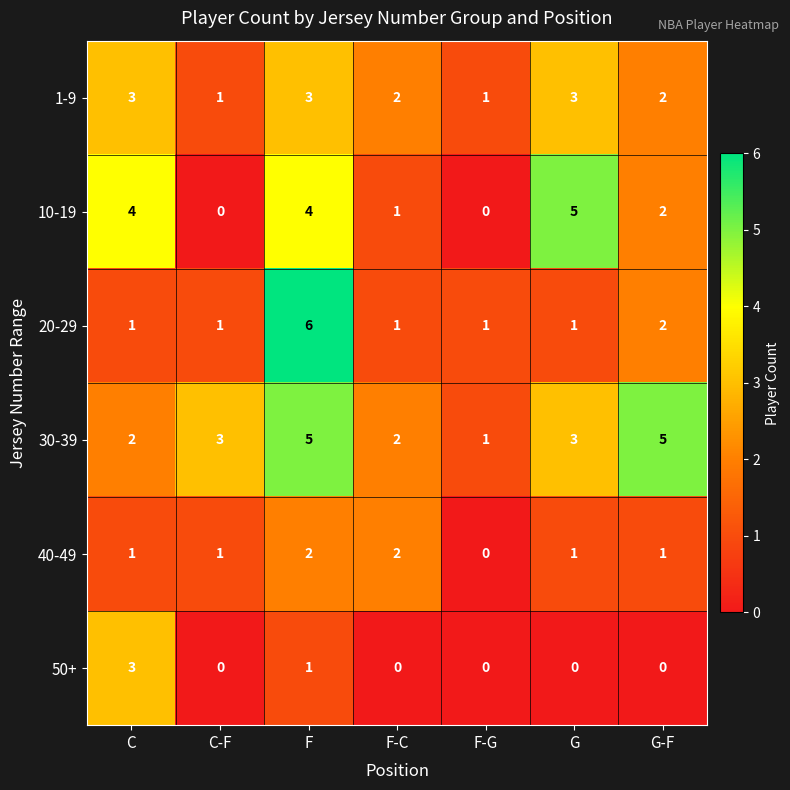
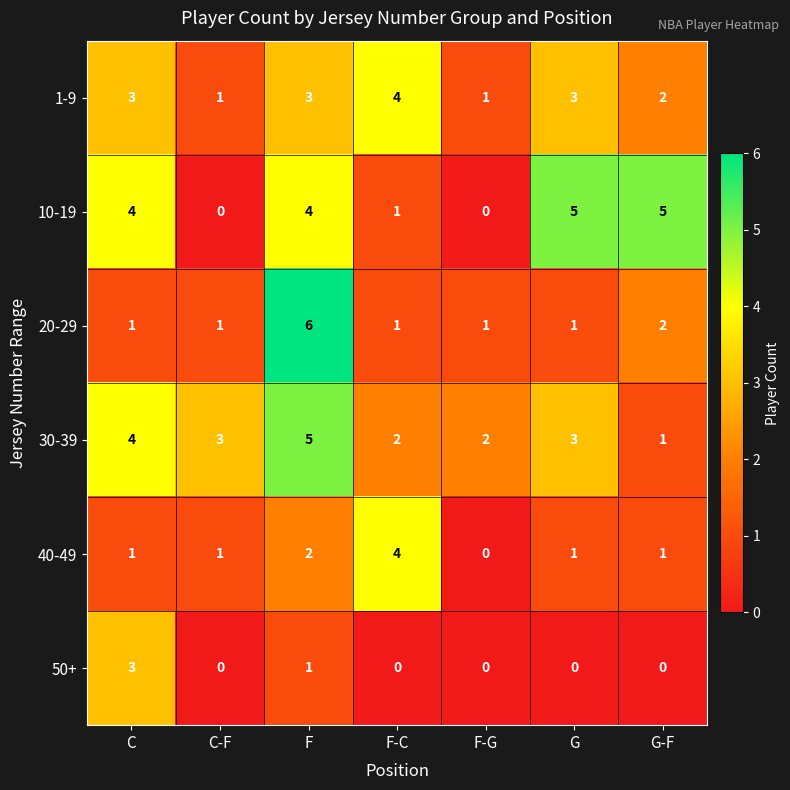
  {
    "1-9": {
      "C": 3,
      "C-F": 1,
      "F": 3,
-     "F-C": 2,
+     "F-C": 4,
      "F-G": 1,
      "G": 3,
      "G-F": 2
    },
    "10-19": {
      "C": 4,
      "C-F": 0,
      "F": 4,
      "F-C": 1,
      "F-G": 0,
      "G": 5,
-     "G-F": 2
+     "G-F": 5
    },
    "20-29": {
      "C": 1,
      "C-F": 1,
      "F": 6,
      "F-C": 1,
      "F-G": 1,
      "G": 1,
      "G-F": 2
    },
    "30-39": {
-     "C": 2,
+     "C": 4,
      "C-F": 3,
      "F": 5,
      "F-C": 2,
-     "F-G": 1,
+     "F-G": 2,
      "G": 3,
-     "G-F": 5
+     "G-F": 1
    },
    "40-49": {
      "C": 1,
      "C-F": 1,
      "F": 2,
-     "F-C": 2,
+     "F-C": 4,
      "F-G": 0,
      "G": 1,
      "G-F": 1
    },
    "50+": {
      "C": 3,
      "C-F": 0,
      "F": 1,
      "F-C": 0,
      "F-G": 0,
      "G": 0,
      "G-F": 0
    }
  }
